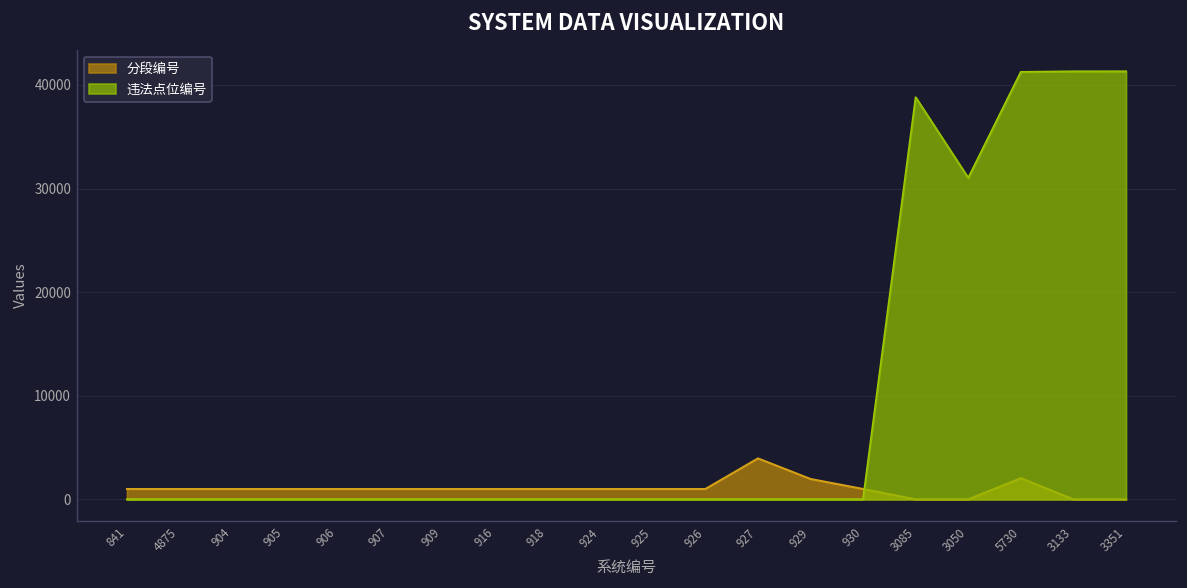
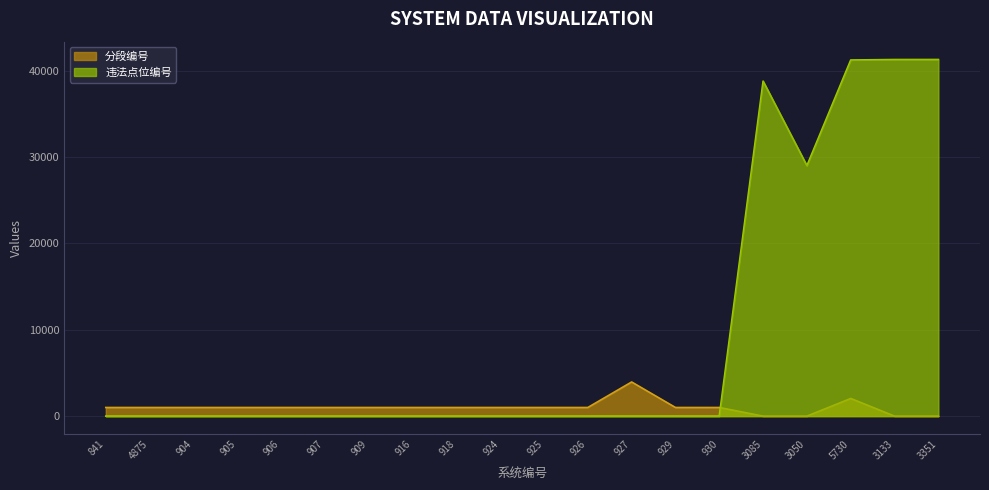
  {
    "分段编号": {
      "841": 1000,
      "4875": 1000,
      "904": 1000,
      "905": 1000,
      "906": 1000,
      "907": 1000,
      "909": 1000,
      "916": 1000,
      "918": 1000,
      "924": 1000,
      "925": 1000,
      "926": 1000,
      "927": 4000,
-     "929": 2000,
+     "929": 1000,
      "930": 1000,
      "3085": 0,
      "3050": 0,
      "5730": 2000,
      "3133": 0,
      "3351": 0
    },
    "违法点位编号": {
      "841": 0,
      "4875": 0,
      "904": 0,
      "905": 0,
      "906": 0,
      "907": 0,
      "909": 0,
      "916": 0,
      "918": 0,
      "924": 0,
      "925": 0,
      "926": 0,
      "927": 0,
      "929": 0,
      "930": 0,
      "3085": 39000,
-     "3050": 31000,
+     "3050": 29000,
      "5730": 41000,
      "3133": 41000,
      "3351": 41000
    }
  }
